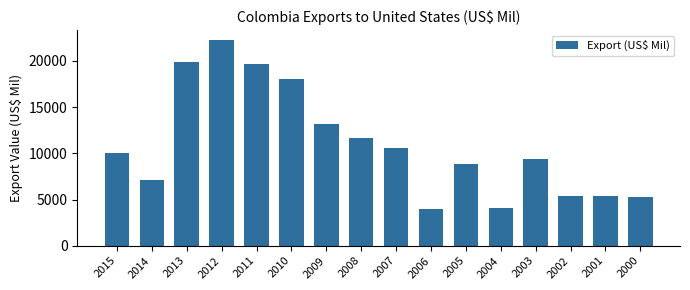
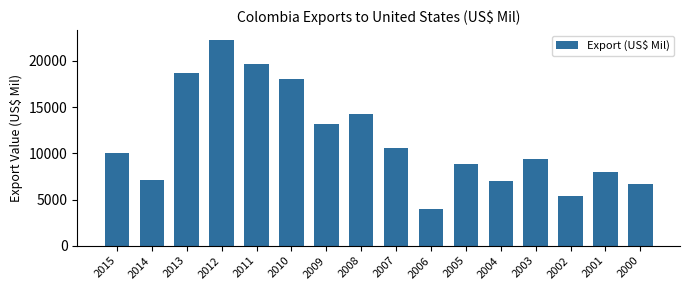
  {
    "2015": 10000,
    "2014": 7000,
-   "2013": 20000,
+   "2013": 19000,
    "2012": 22000,
    "2011": 20000,
    "2010": 18000,
    "2009": 13000,
-   "2008": 12000,
+   "2008": 14000,
    "2007": 11000,
    "2006": 4000,
    "2005": 9000,
-   "2004": 4000,
+   "2004": 7000,
    "2003": 9000,
    "2002": 5000,
-   "2001": 5000,
-   "2000": 5000
+   "2001": 8000,
+   "2000": 7000
  }
